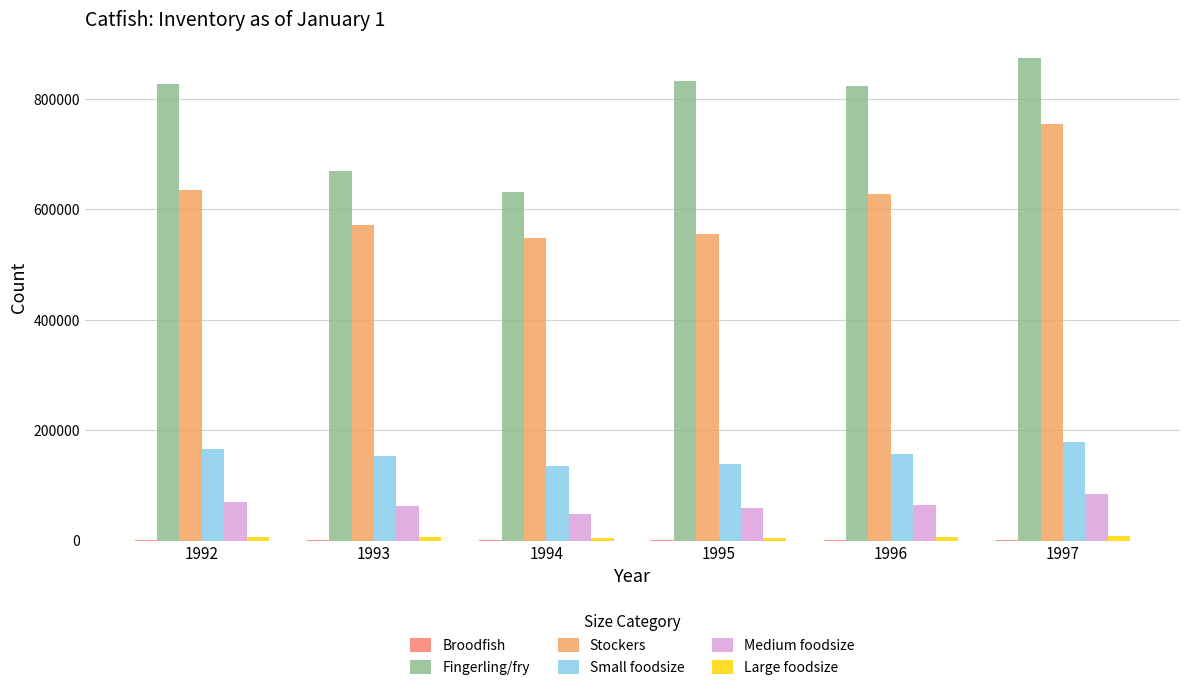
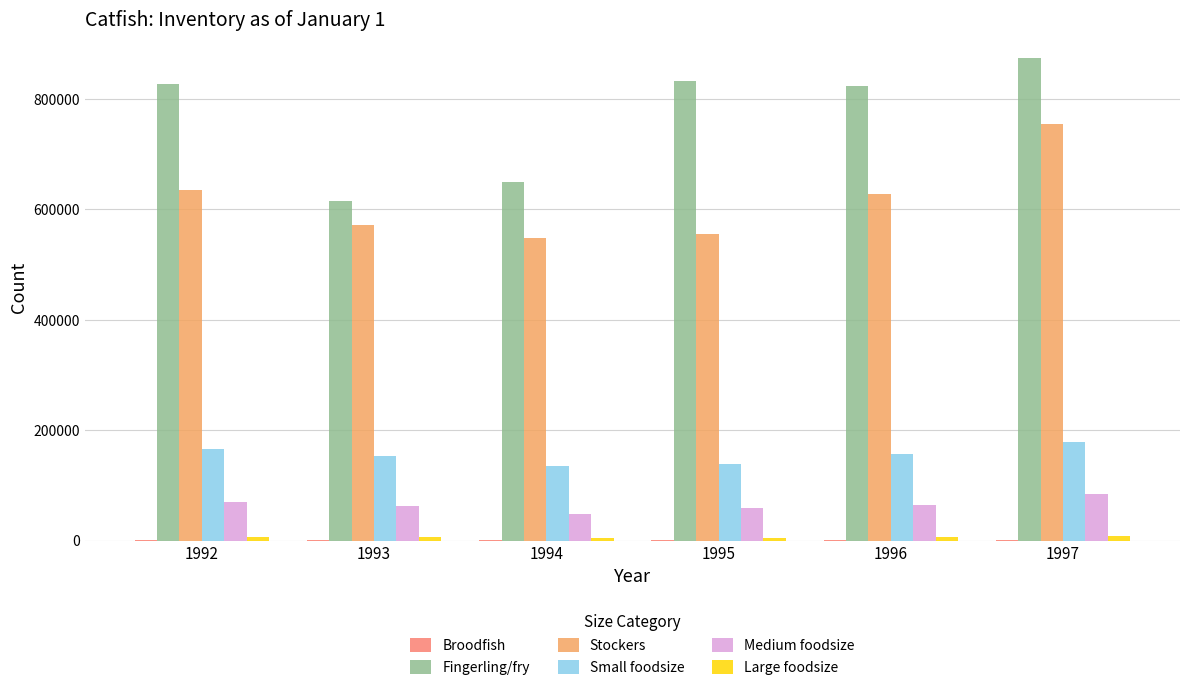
  {
    "Fingerling/fry": {
      "1992": 830000,
-     "1993": 670000,
-     "1994": 630000,
+     "1993": 610000,
+     "1994": 650000,
      "1995": 830000,
      "1996": 820000,
      "1997": 870000
    },
    "Small foodsize": {
      "1992": 170000,
      "1993": 150000,
      "1994": 130000,
      "1995": 140000,
      "1996": 160000,
      "1997": 180000
    },
    "Medium foodsize": {
      "1992": 70000,
      "1993": 60000,
      "1994": 50000,
      "1995": 60000,
      "1996": 60000,
      "1997": 80000
    },
    "Large foodsize": {
      "1992": 10000,
      "1993": 10000,
      "1994": 10000,
      "1995": 0,
      "1996": 10000,
      "1997": 10000
    }
  }
